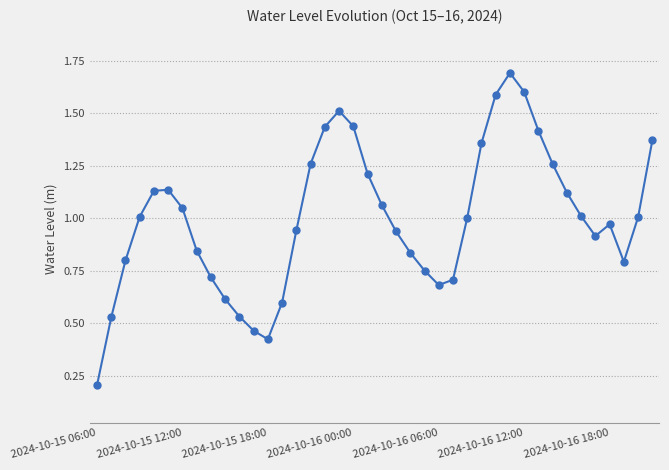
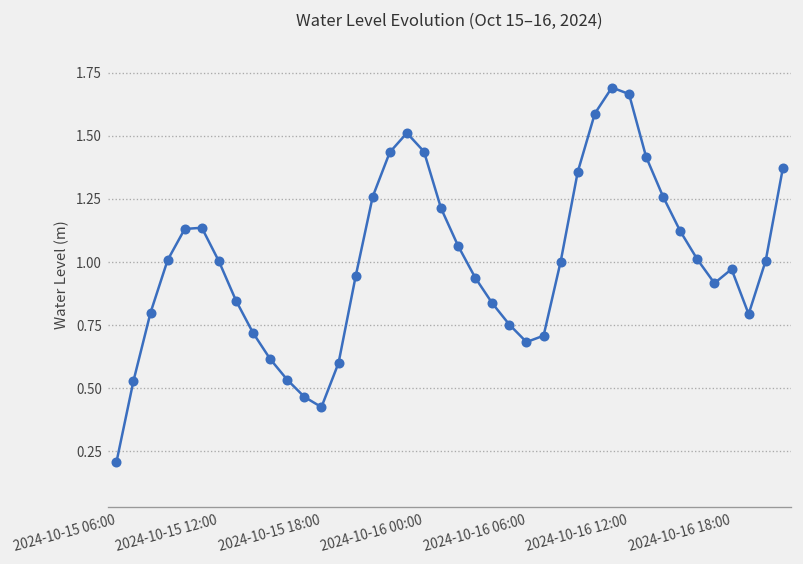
  {
    "2024-10-15 06:00": 0.21,
-   "2024-10-15 12:00": 1.05,
+   "2024-10-15 12:00": 1.00,
    "2024-10-15 18:00": 0.42,
    "2024-10-16 00:00": 1.44,
    "2024-10-16 06:00": 0.68,
-   "2024-10-16 12:00": 1.60,
+   "2024-10-16 12:00": 1.67,
    "2024-10-16 18:00": 0.97
  }
